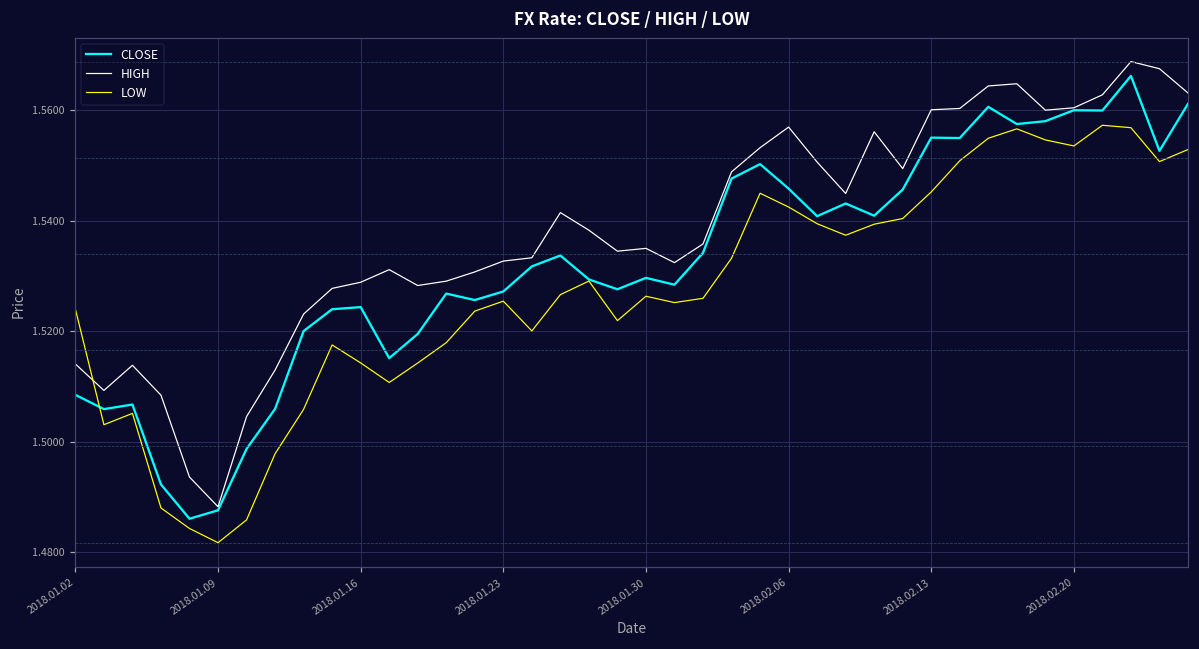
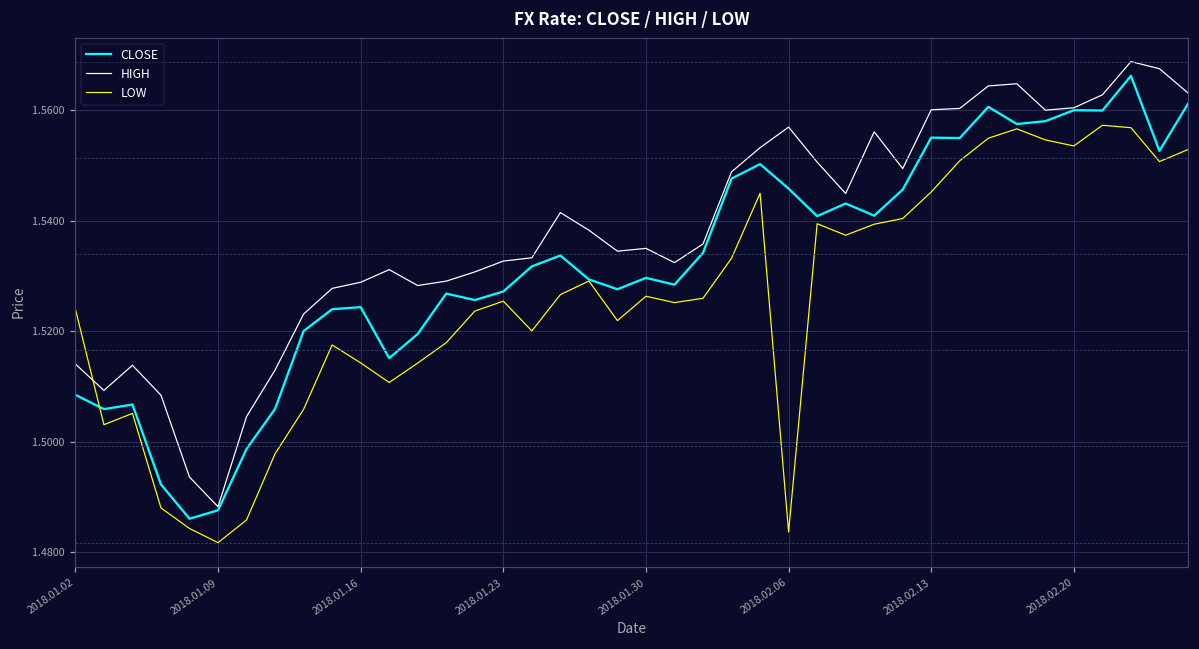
  {
    "CLOSE": {
      "2018.01.02": 1.509,
      "2018.01.09": 1.488,
      "2018.01.16": 1.524,
      "2018.01.23": 1.527,
      "2018.01.30": 1.530,
      "2018.02.06": 1.546,
      "2018.02.13": 1.555
    },
    "HIGH": {
      "2018.01.02": 1.514,
      "2018.01.09": 1.488,
      "2018.01.16": 1.529,
      "2018.01.23": 1.533,
      "2018.01.30": 1.535,
      "2018.02.06": 1.557,
      "2018.02.13": 1.560
    },
    "LOW": {
      "2018.01.02": 1.524,
      "2018.01.09": 1.482,
      "2018.01.16": 1.514,
      "2018.01.23": 1.525,
      "2018.01.30": 1.526,
-     "2018.02.06": 1.542,
+     "2018.02.06": 1.484,
      "2018.02.13": 1.545,
      "2018.02.20": 1.554
    }
  }
